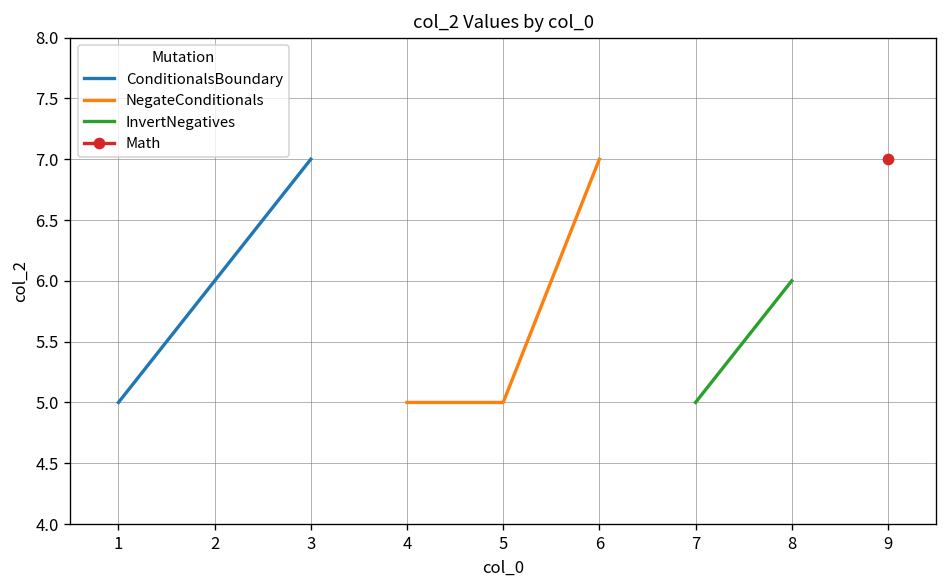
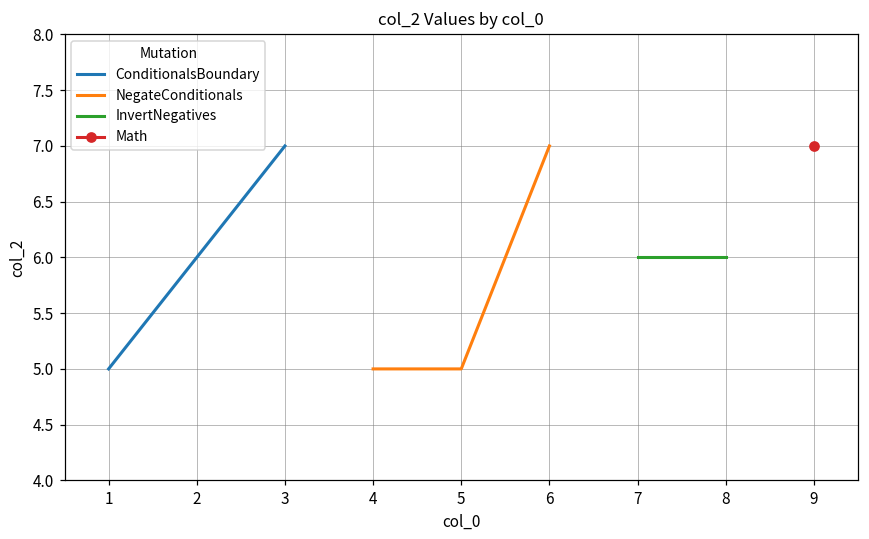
  {
    "ConditionalsBoundary": {
      "1": 5,
      "2": 6,
      "3": 7
    },
    "NegateConditionals": {
      "4": 5,
      "5": 5,
      "6": 7
    },
    "InvertNegatives": {
-     "7": 5,
+     "7": 6,
      "8": 6
    },
    "Math": {
      "9": 7
    }
  }
